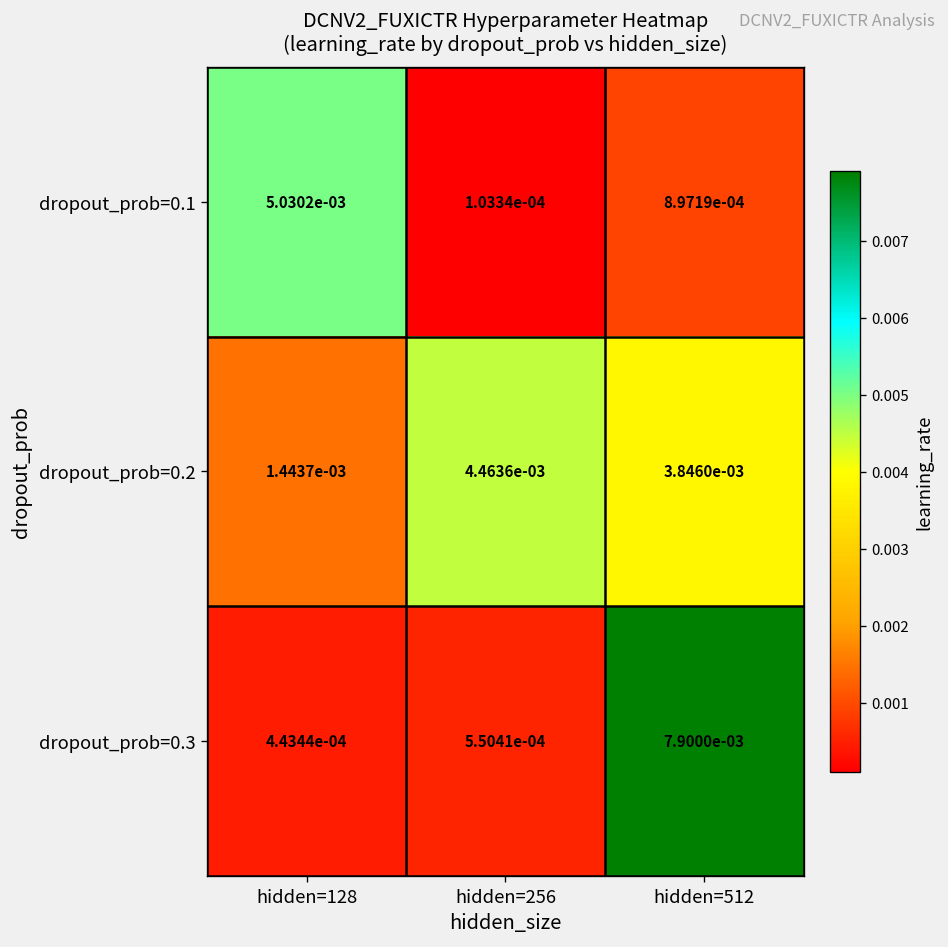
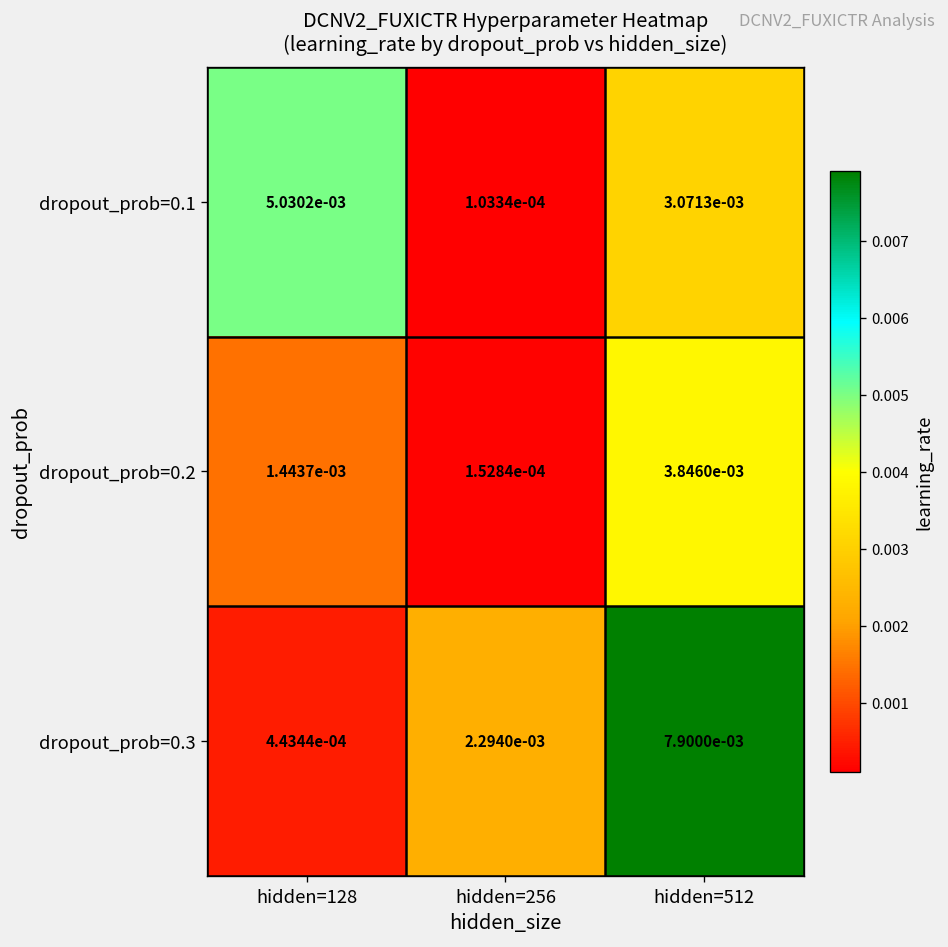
  {
    "dropout_prob=0.1": {
      "hidden=128": "5.0302e-03",
      "hidden=256": "1.0334e-04",
-     "hidden=512": "8.9719e-04"
+     "hidden=512": "3.0713e-03"
    },
    "dropout_prob=0.2": {
      "hidden=128": "1.4437e-03",
-     "hidden=256": "4.4636e-03",
+     "hidden=256": "1.5284e-04",
      "hidden=512": "3.8460e-03"
    },
    "dropout_prob=0.3": {
      "hidden=128": "4.4344e-04",
-     "hidden=256": "5.5041e-04",
+     "hidden=256": "2.2940e-03",
      "hidden=512": "7.9000e-03"
    }
  }
